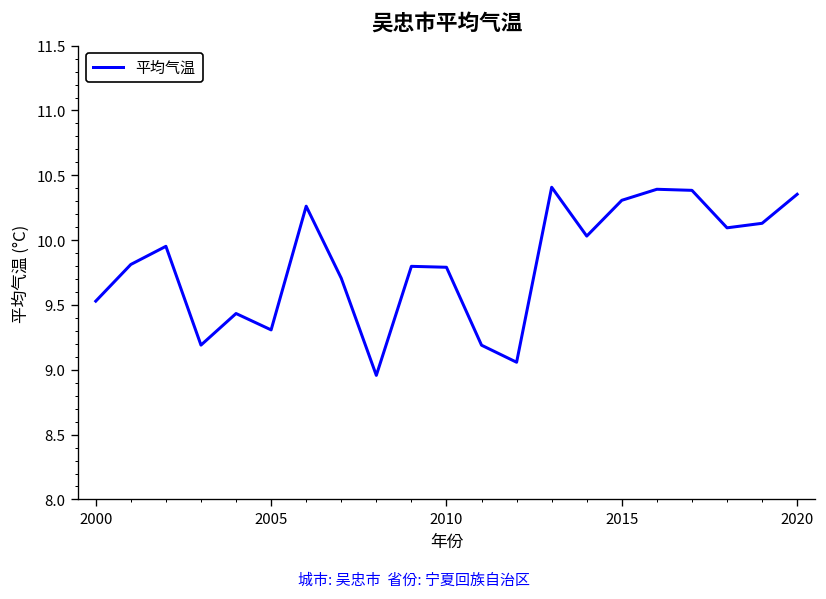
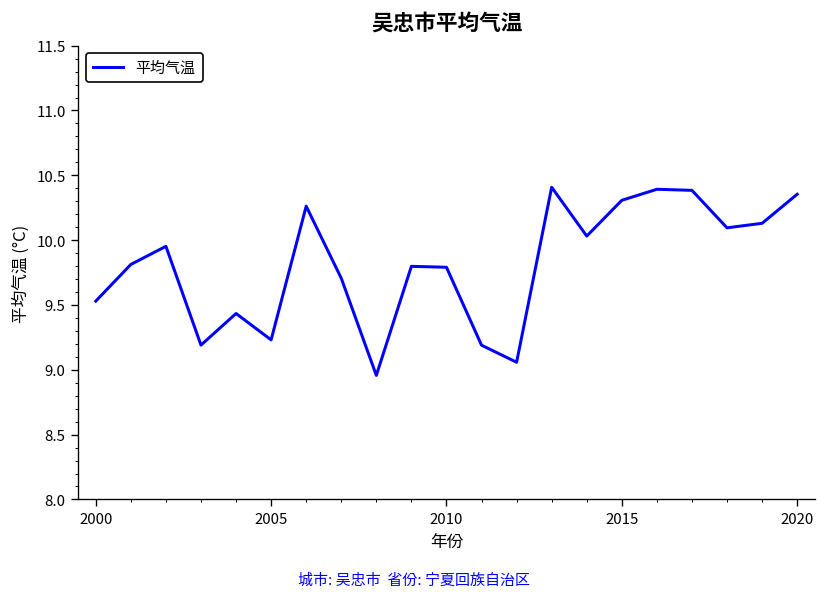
  {
    "2000": 9.53,
-   "2005": 9.31,
+   "2005": 9.23,
    "2010": 9.79,
    "2015": 10.31,
    "2020": 10.35
  }
